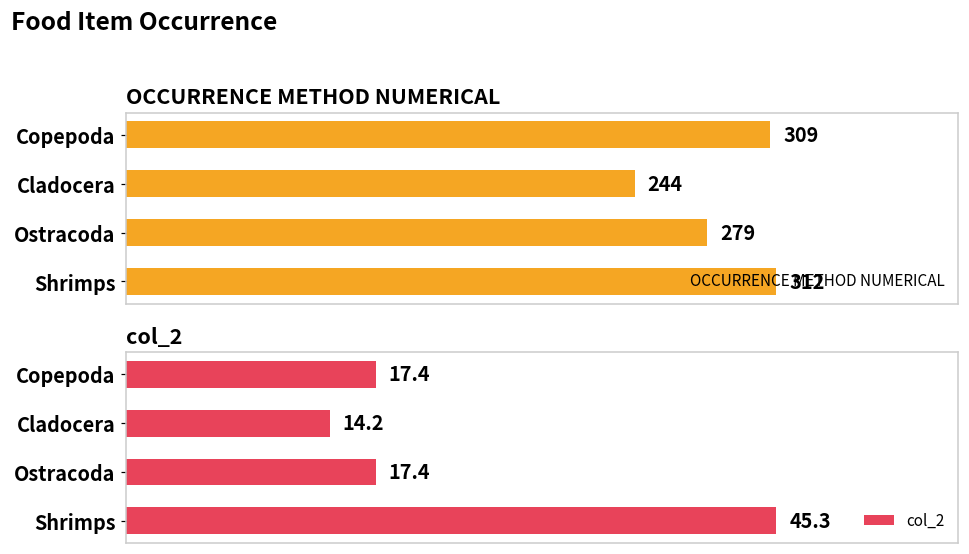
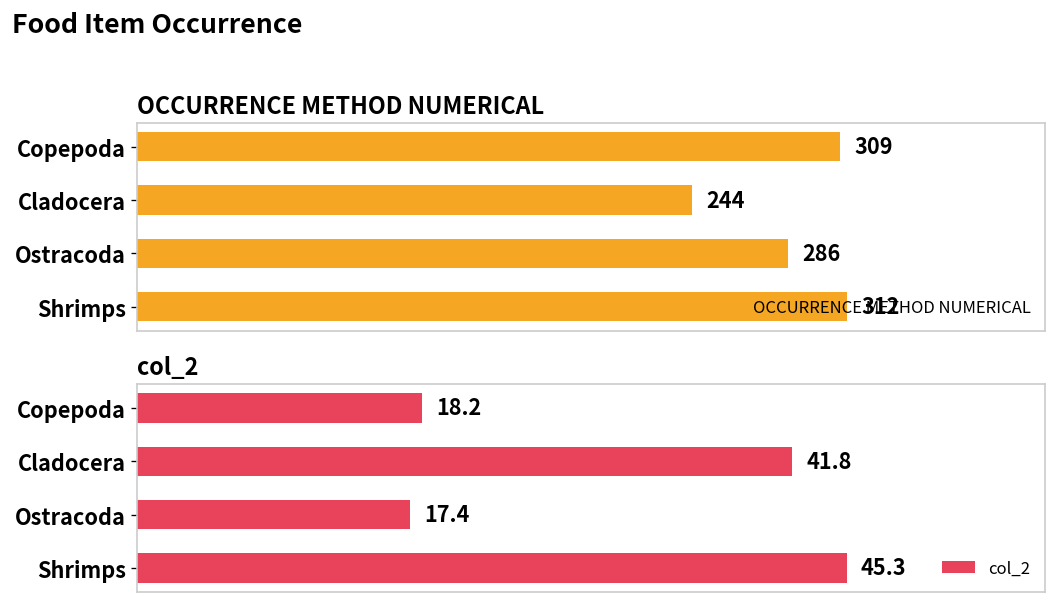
  {
    "OCCURRENCE METHOD NUMERICAL": {
      "Copepoda": 309,
      "Cladocera": 244,
-     "Ostracoda": 279,
+     "Ostracoda": 286,
      "Shrimps": 312
    },
    "col_2": {
-     "Copepoda": 17.4,
-     "Cladocera": 14.2,
+     "Copepoda": 18.2,
+     "Cladocera": 41.8,
      "Ostracoda": 17.4,
      "Shrimps": 45.3
    }
  }
